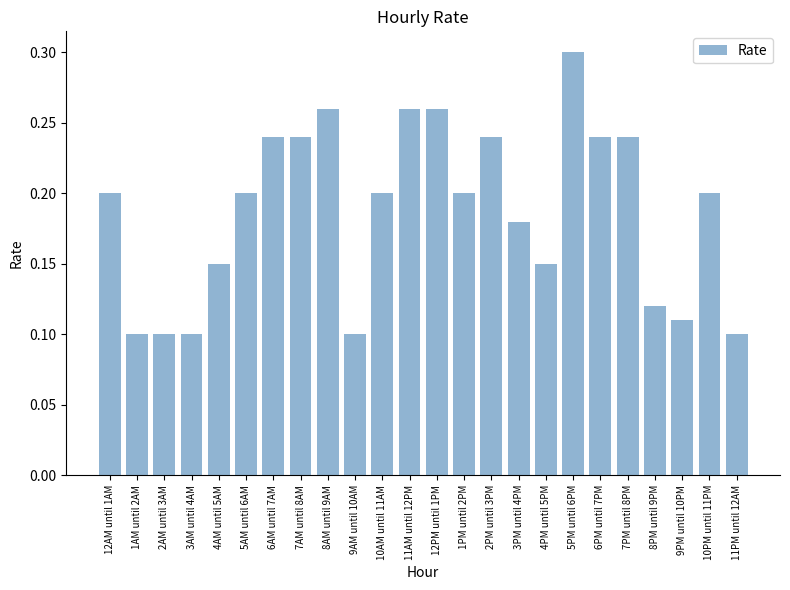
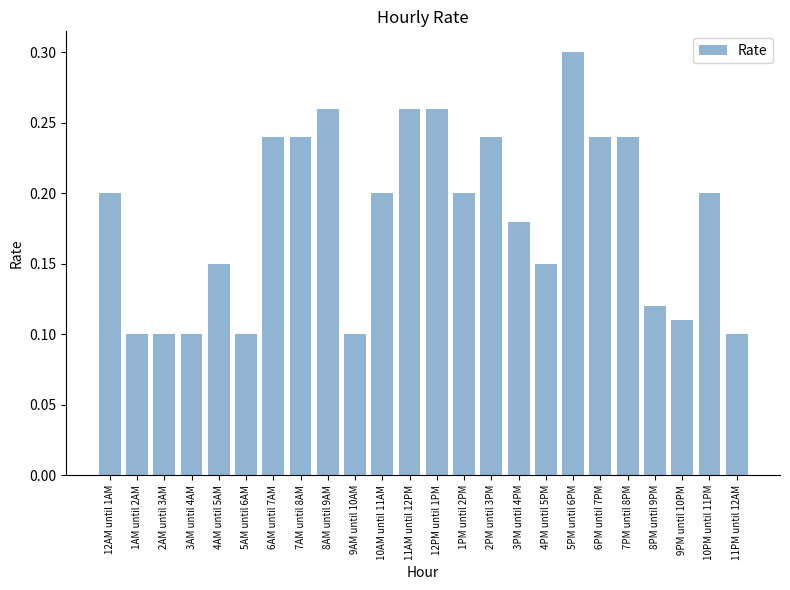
  {
    "12AM until 1AM": 0.2,
    "1AM until 2AM": 0.1,
    "2AM until 3AM": 0.1,
    "3AM until 4AM": 0.1,
    "4AM until 5AM": 0.150,
-   "5AM until 6AM": 0.2,
+   "5AM until 6AM": 0.1,
    "6AM until 7AM": 0.240,
    "7AM until 8AM": 0.240,
    "8AM until 9AM": 0.260,
    "9AM until 10AM": 0.1,
    "10AM until 11AM": 0.2,
    "11AM until 12PM": 0.260,
    "12PM until 1PM": 0.260,
    "1PM until 2PM": 0.2,
    "2PM until 3PM": 0.240,
    "3PM until 4PM": 0.180,
    "4PM until 5PM": 0.150,
    "5PM until 6PM": 0.3,
    "6PM until 7PM": 0.240,
    "7PM until 8PM": 0.240,
    "8PM until 9PM": 0.120,
    "9PM until 10PM": 0.110,
    "10PM until 11PM": 0.2,
    "11PM until 12AM": 0.1
  }
